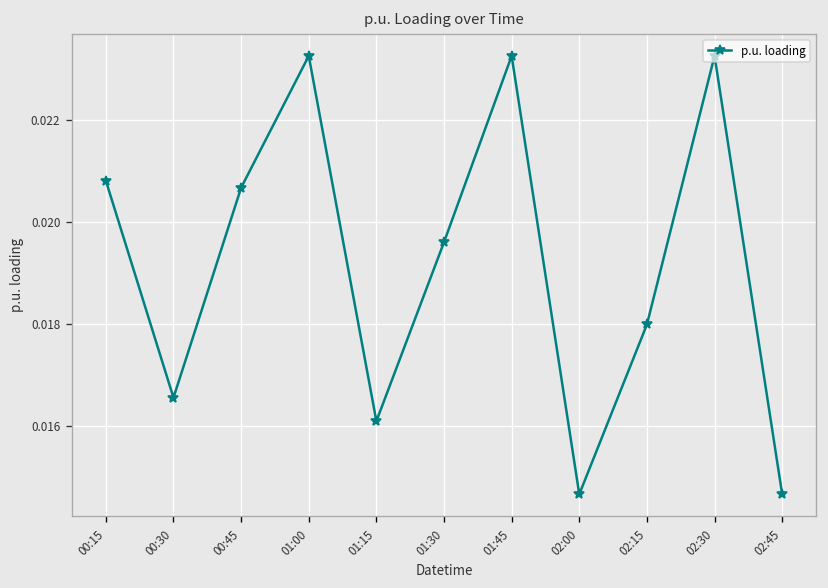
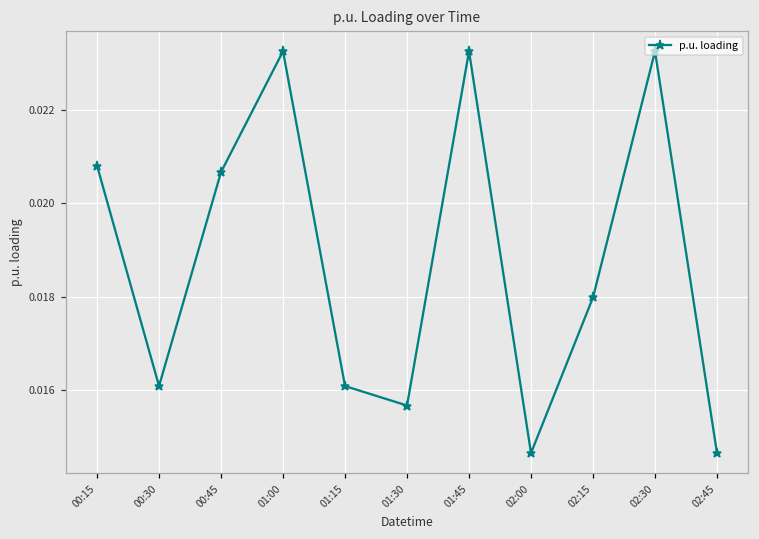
  {
    "00:15": 0.0208,
-   "00:30": 0.0166,
+   "00:30": 0.0161,
    "00:45": 0.0207,
    "01:00": 0.0233,
    "01:15": 0.0161,
-   "01:30": 0.0196,
+   "01:30": 0.0157,
    "01:45": 0.0233,
    "02:00": 0.0147,
    "02:15": 0.0180,
    "02:45": 0.0147
  }
